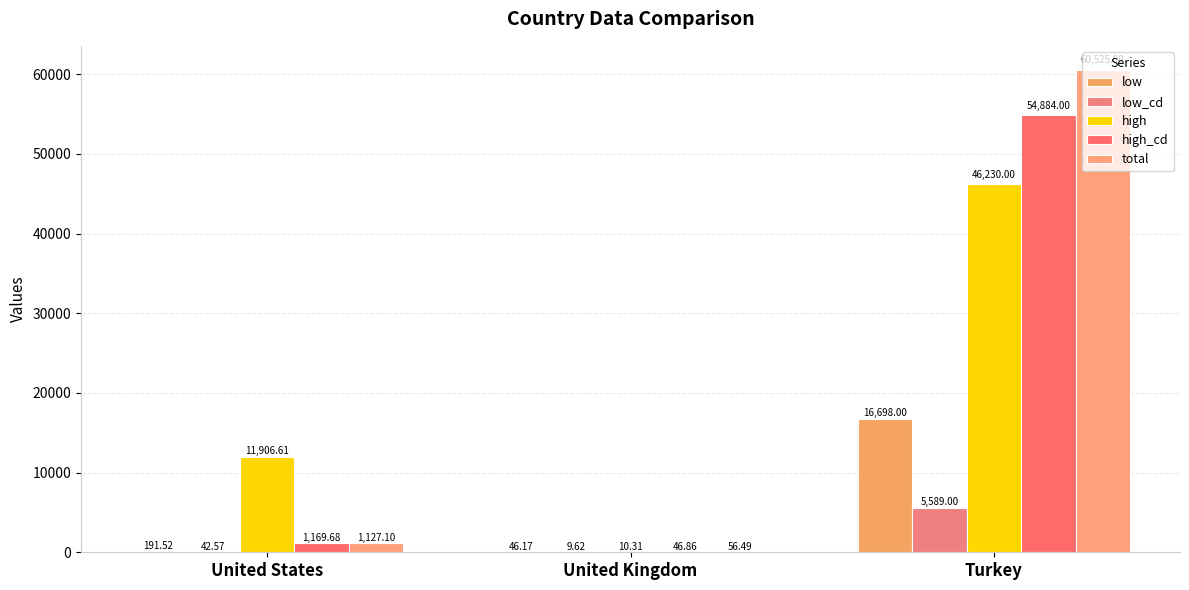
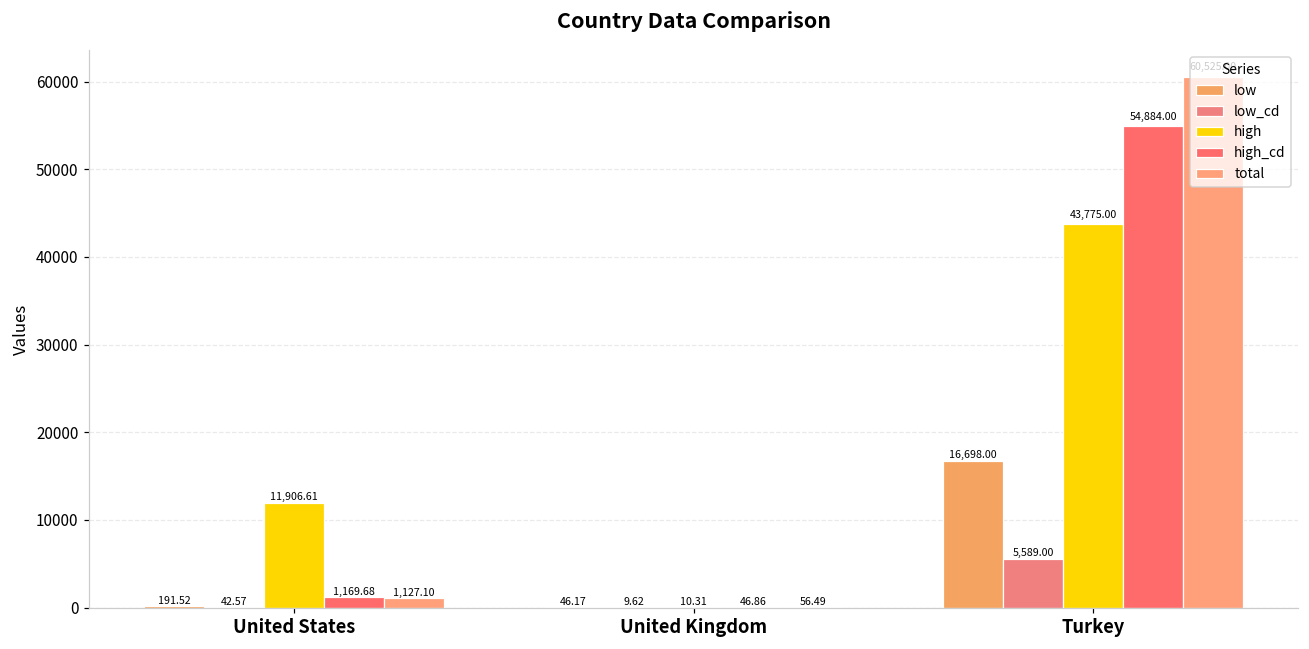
  {
    "high": {
      "United States": "11,906.61",
      "United Kingdom": "10.31",
-     "Turkey": "46,230.00"
+     "Turkey": "43,775.00"
    }
  }
